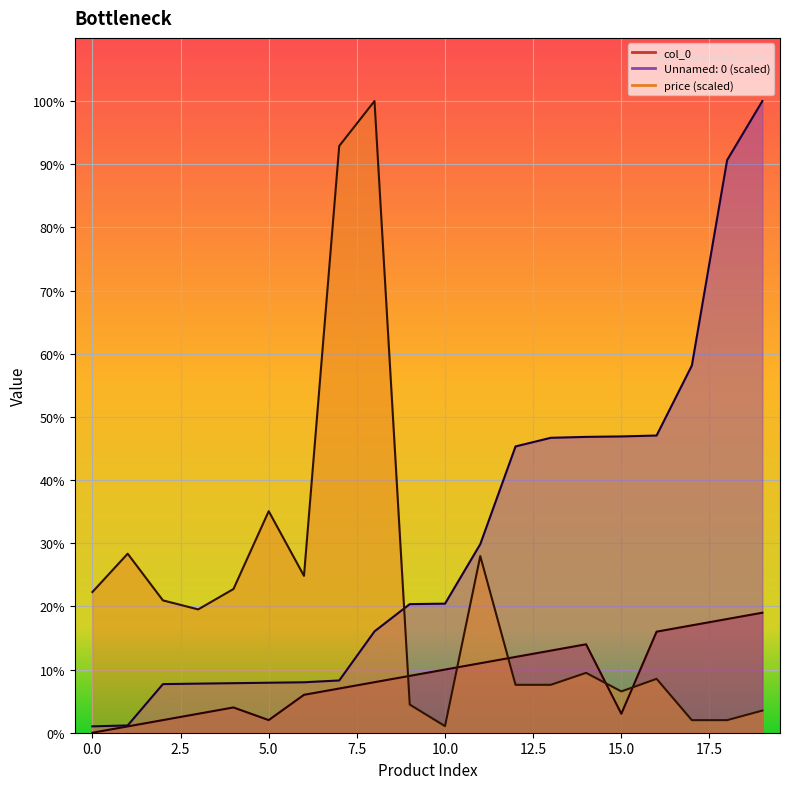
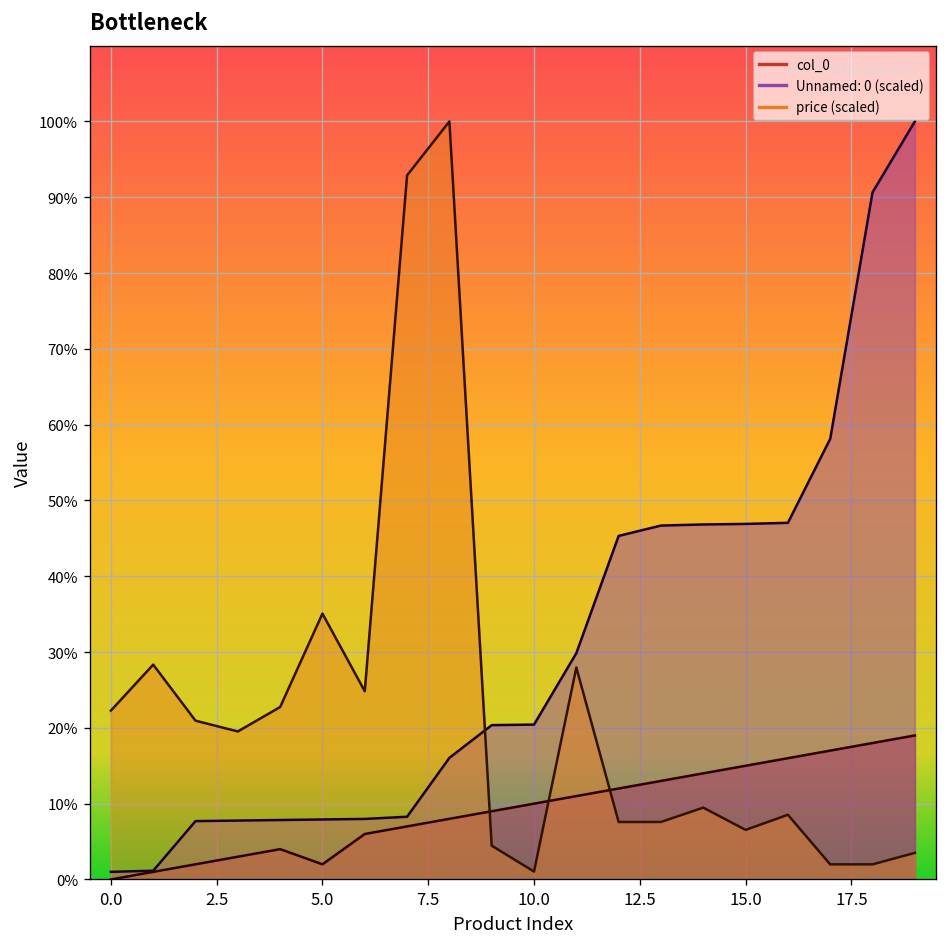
  {
    "col_0": {
      "0.0": "0%",
      "5.0": "2%",
      "10.0": "10%",
-     "15.0": "3%"
+     "15.0": "15%"
    }
  }
